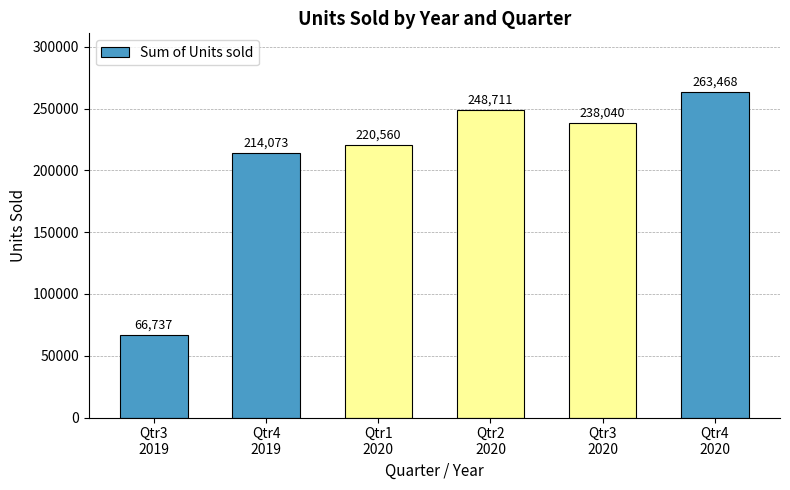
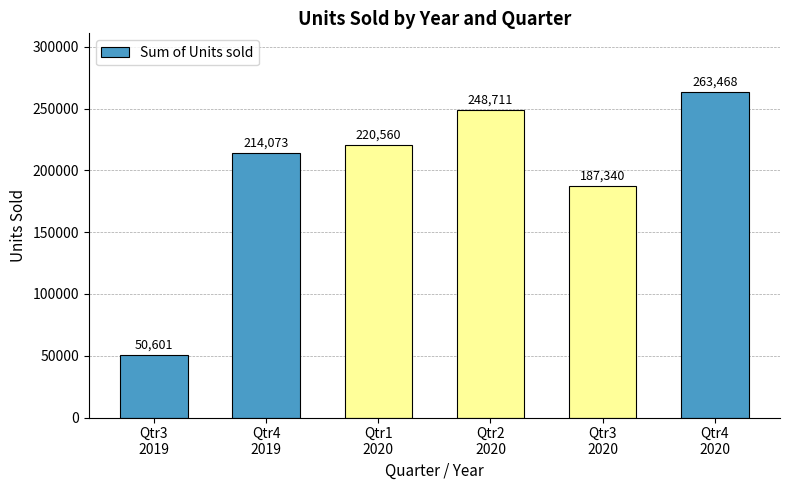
  {
-   "Qtr3 2019": "66,737",
+   "Qtr3 2019": "50,601",
    "Qtr4 2019": "214,073",
    "Qtr1 2020": "220,560",
    "Qtr2 2020": "248,711",
-   "Qtr3 2020": "238,040",
+   "Qtr3 2020": "187,340",
    "Qtr4 2020": "263,468"
  }
